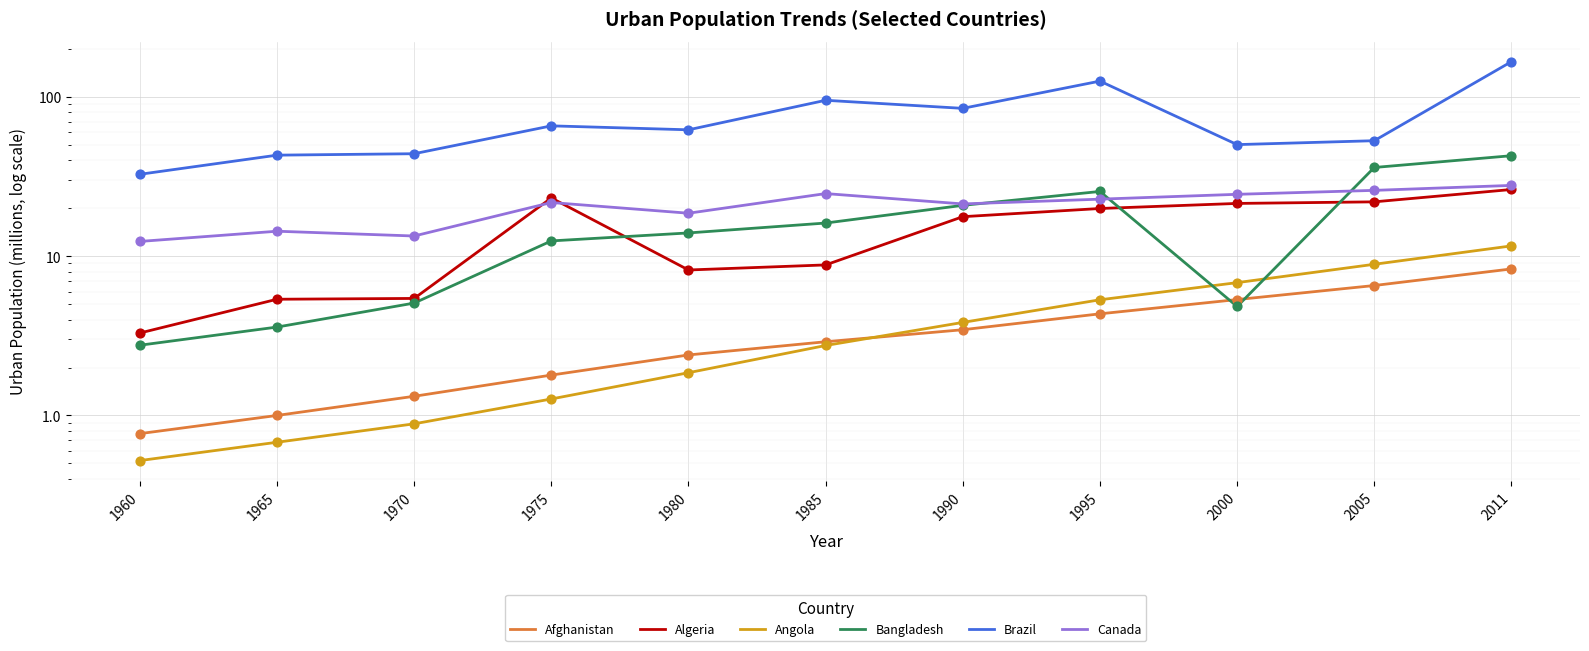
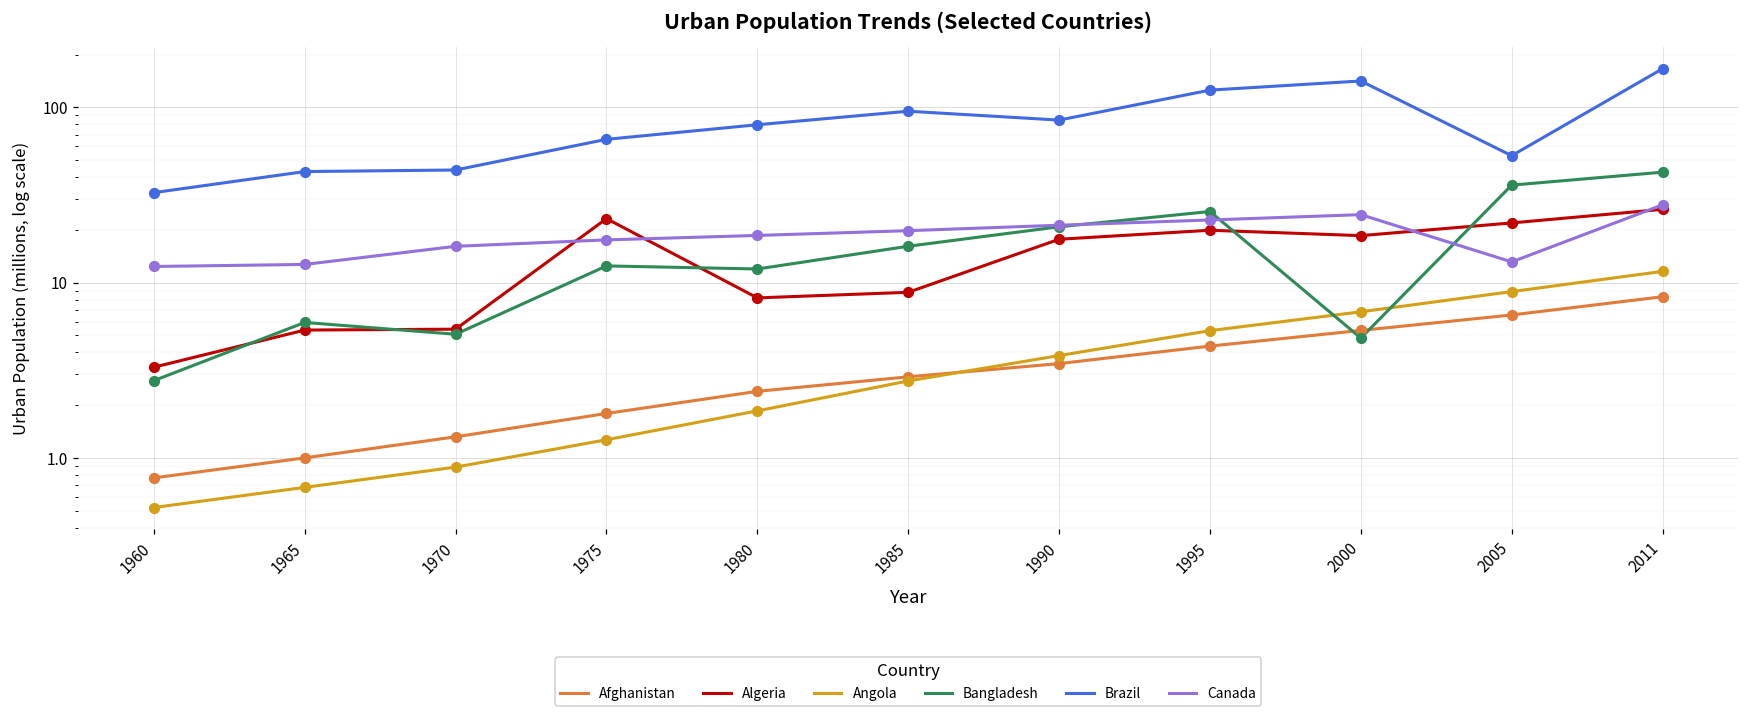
  {
    "Algeria": {
      "1960": 3.3,
      "1965": 5.4,
      "1970": 5.4,
      "1975": 23,
      "1980": 8,
      "1985": 9,
      "1990": 18,
      "1995": 20,
-     "2000": 21,
+     "2000": 19,
      "2005": 22,
      "2011": 26
    },
    "Bangladesh": {
      "1960": 2.8,
-     "1965": 3.6,
+     "1965": 5.9,
      "1970": 5.1,
      "1975": 12,
-     "1980": 14,
+     "1980": 12,
      "1985": 16,
      "1995": 25,
      "2000": 4.8,
      "2005": 36,
      "2011": 43
    },
    "Brazil": {
      "1960": 33,
      "1965": 43,
      "1970": 44,
      "1975": 66,
-     "1980": 62,
+     "1980": 80,
      "1985": 100,
      "1990": 80,
      "1995": 130,
-     "2000": 50,
+     "2000": 140,
      "2005": 53,
      "2011": 170
    },
    "Canada": {
      "1960": 12,
-     "1965": 14,
-     "1970": 13,
-     "1975": 22,
+     "1965": 13,
+     "1970": 16,
+     "1975": 18,
      "1980": 19,
-     "1985": 25,
+     "1985": 20,
      "1995": 23,
      "2000": 24,
-     "2005": 26,
+     "2005": 13,
      "2011": 28
    }
  }
